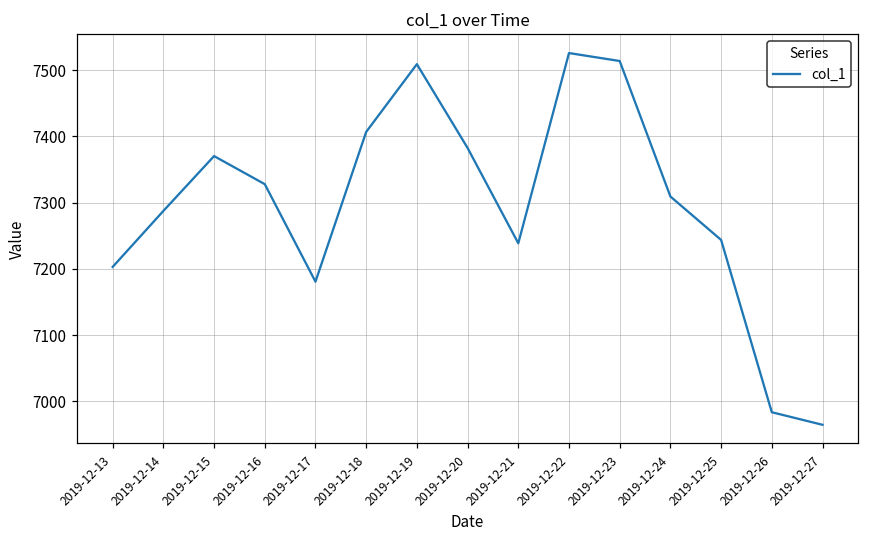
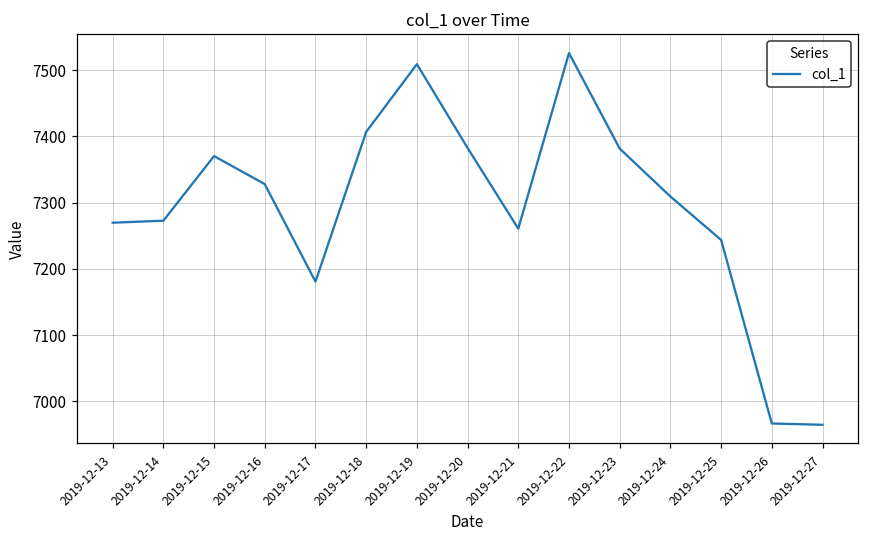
  {
-   "2019-12-13": 7200,
-   "2019-12-14": 7290,
+   "2019-12-13": 7270,
+   "2019-12-14": 7270,
    "2019-12-15": 7370,
    "2019-12-16": 7330,
    "2019-12-17": 7180,
    "2019-12-18": 7410,
    "2019-12-19": 7510,
    "2019-12-20": 7380,
-   "2019-12-21": 7240,
+   "2019-12-21": 7260,
    "2019-12-22": 7530,
-   "2019-12-23": 7510,
+   "2019-12-23": 7380,
    "2019-12-24": 7310,
    "2019-12-25": 7240,
-   "2019-12-26": 6980,
+   "2019-12-26": 6970,
    "2019-12-27": 6960
  }
